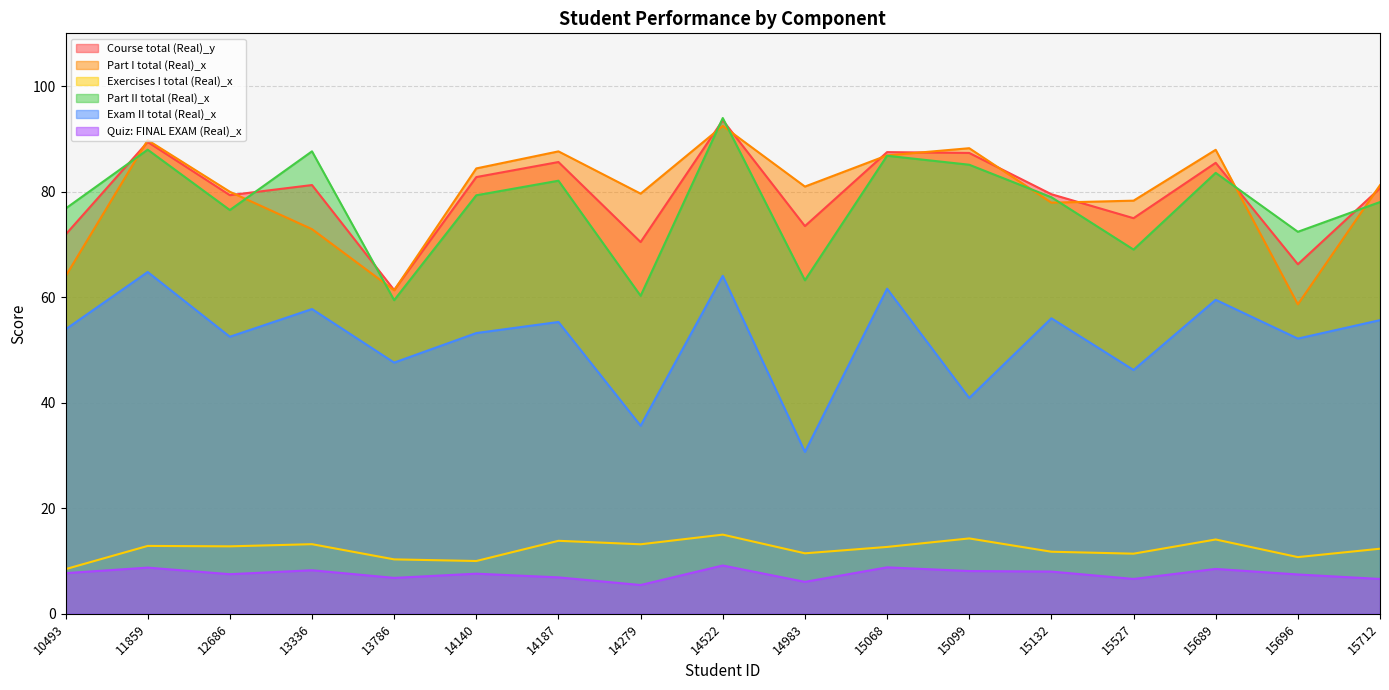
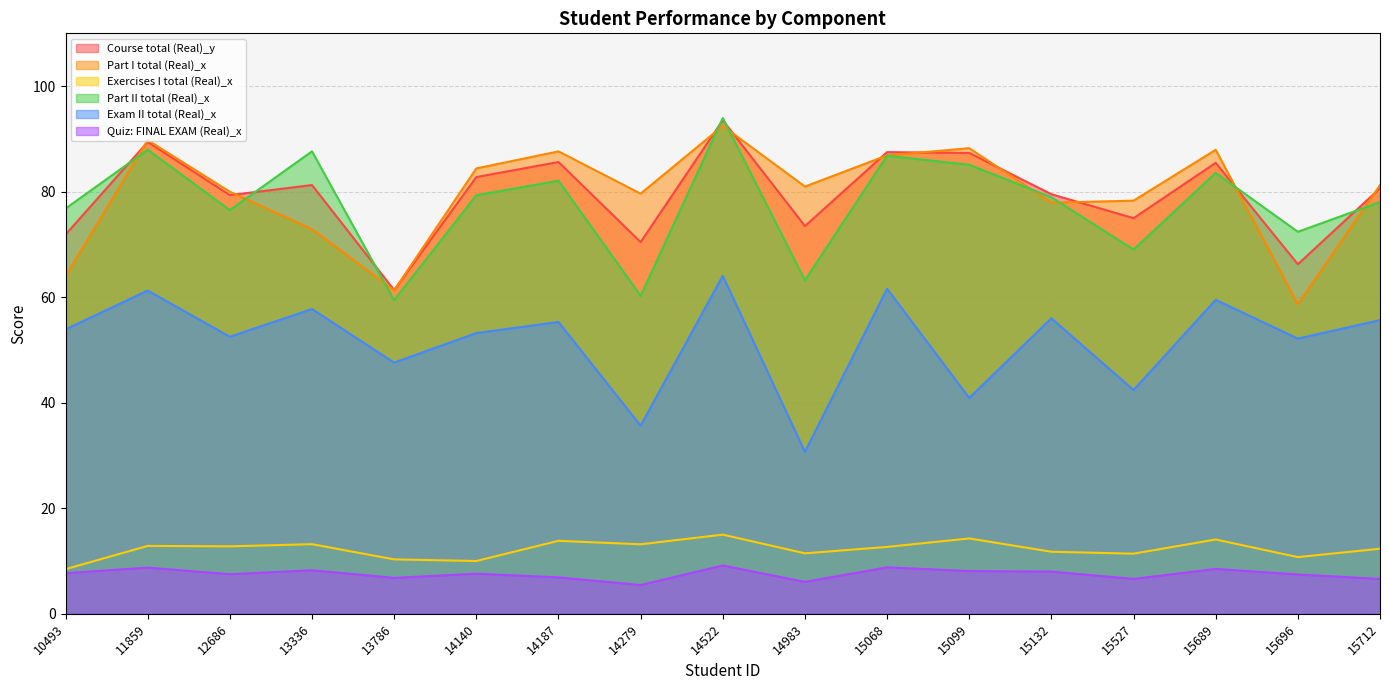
  {
    "Course total (Real)_y": {
      "10493": 72,
      "12686": 79,
      "13336": 81,
      "14140": 83,
      "14187": 86,
      "14279": 70,
      "14983": 73,
      "15068": 87,
      "15099": 87,
      "15132": 80,
      "15527": 75,
      "15689": 85,
      "15696": 66,
      "15712": 81
    },
    "Part II total (Real)_x": {
      "10493": 77,
      "11859": 88,
      "12686": 77,
      "13336": 88,
      "13786": 59,
      "14140": 79,
      "14187": 82,
      "14279": 60,
      "14983": 63,
      "15099": 85,
      "15132": 79,
      "15527": 69,
      "15689": 84,
      "15696": 72,
      "15712": 78
    },
    "Exam II total (Real)_x": {
      "10493": 54,
-     "11859": 65,
+     "11859": 61,
      "12686": 53,
      "13336": 58,
      "13786": 48,
      "14140": 53,
      "14187": 55,
      "14279": 36,
      "14522": 64,
      "14983": 31,
      "15068": 62,
      "15099": 41,
      "15132": 56,
-     "15527": 46,
+     "15527": 42,
      "15689": 60,
      "15696": 52,
      "15712": 56
    },
    "Quiz: FINAL EXAM (Real)_x": {
      "10493": 8,
      "11859": 9,
      "12686": 8,
      "13336": 8,
      "13786": 7,
      "14140": 8,
      "14187": 7,
      "14279": 5,
      "14522": 9,
      "14983": 6,
      "15068": 9,
      "15099": 8,
      "15132": 8,
      "15527": 7,
      "15689": 9,
      "15696": 7,
      "15712": 7
    }
  }
